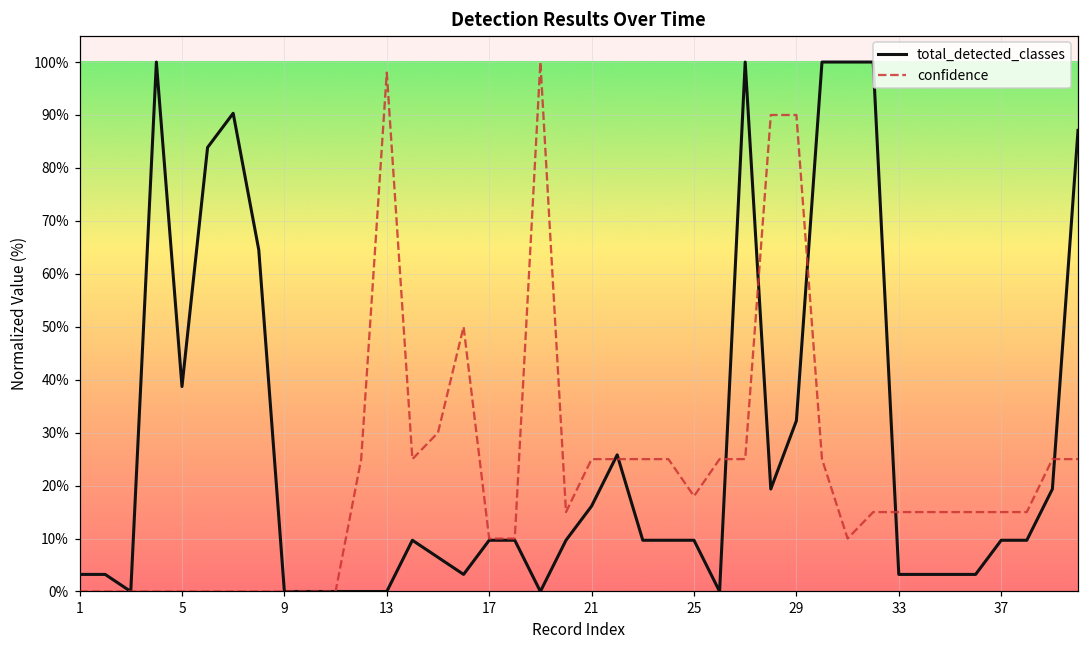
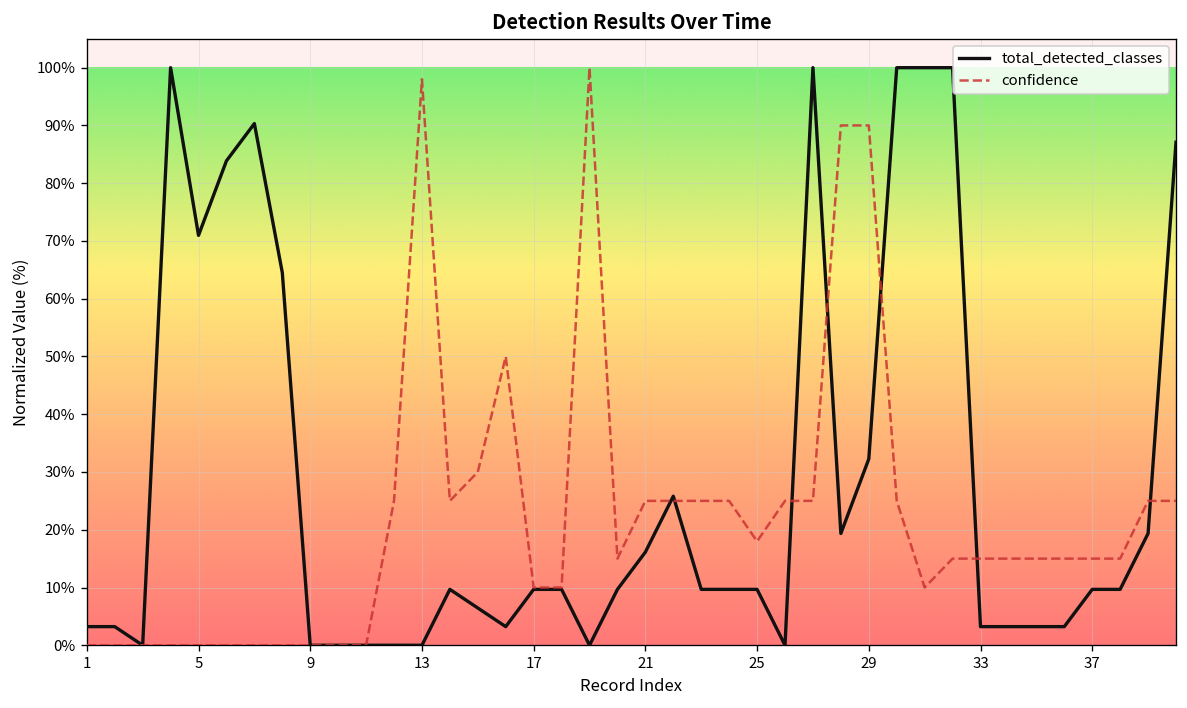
  {
    "total_detected_classes": {
      "1": "3%",
-     "5": "39%",
+     "5": "71%",
      "13": "0%",
      "21": "16%",
      "25": "10%",
      "29": "32%",
      "33": "3%",
      "37": "10%"
    },
    "confidence": {
      "1": "0%",
      "5": "0%",
      "13": "98%",
      "21": "25%",
      "25": "18%",
      "29": "90%",
      "33": "15%",
      "37": "15%"
    }
  }
